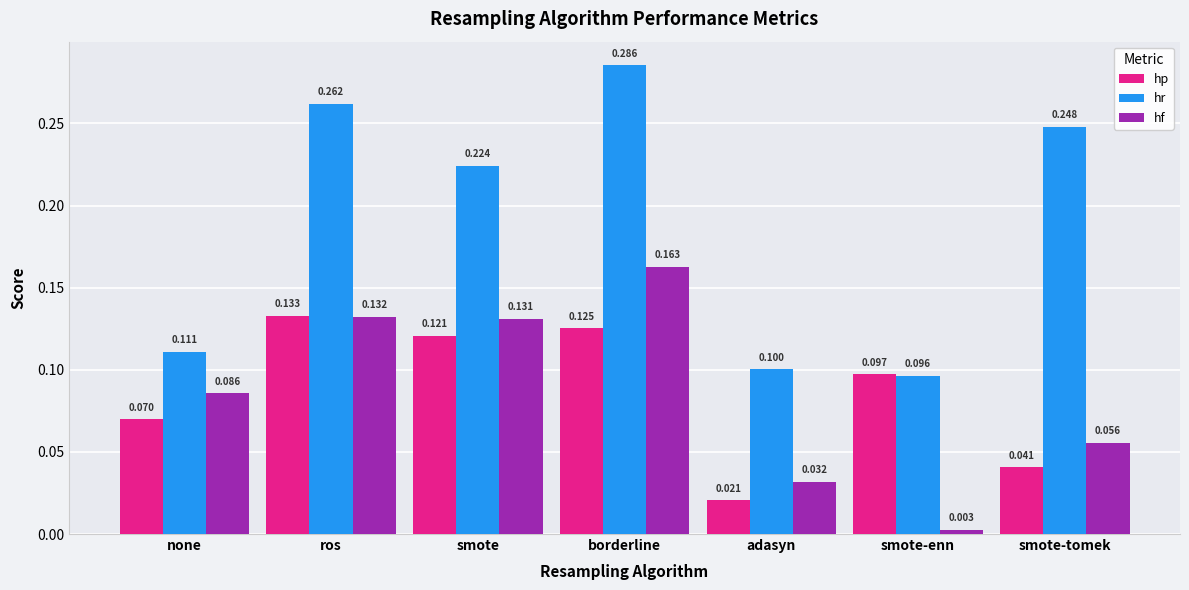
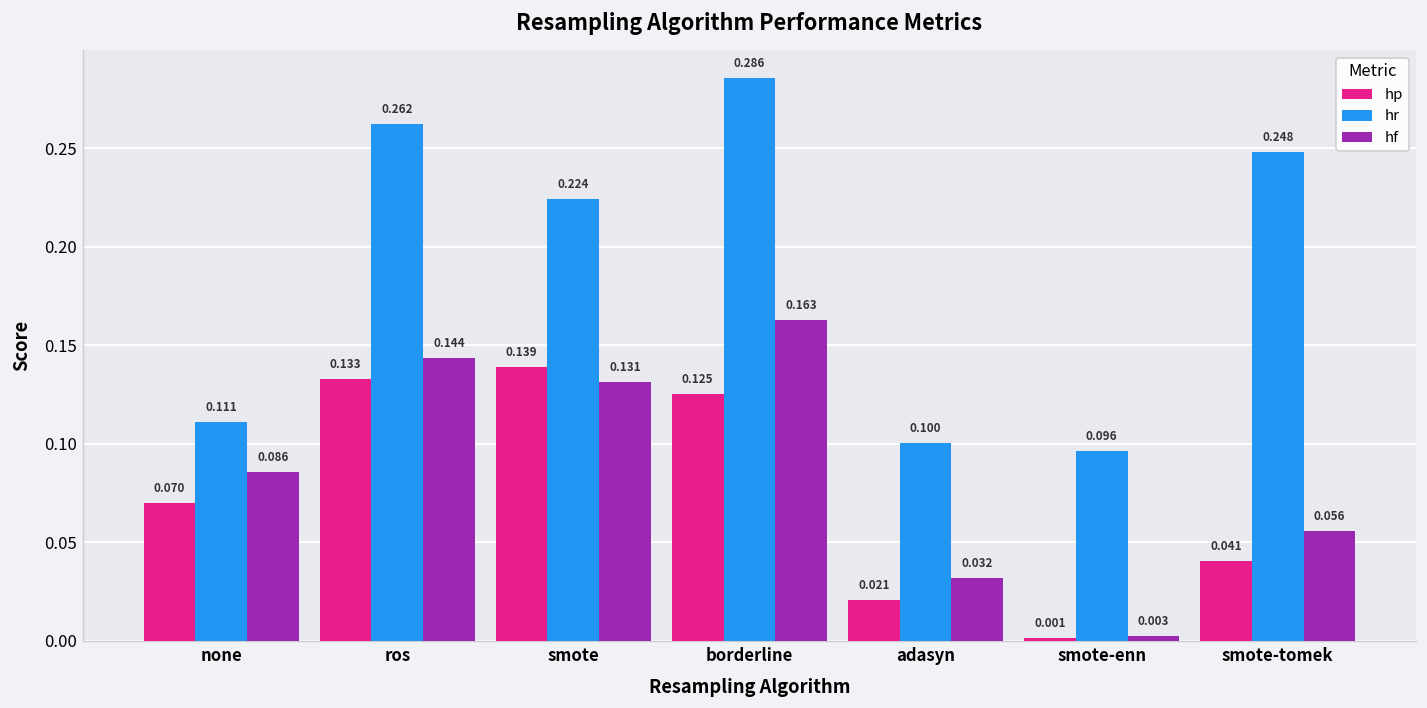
  {
    "hp": {
      "none": 0.070,
      "ros": 0.133,
-     "smote": 0.121,
+     "smote": 0.139,
      "borderline": 0.125,
      "adasyn": 0.021,
-     "smote-enn": 0.097,
+     "smote-enn": 0.001,
      "smote-tomek": 0.041
    },
    "hr": {
      "none": 0.111,
      "ros": 0.262,
      "smote": 0.224,
      "borderline": 0.286,
      "adasyn": 0.100,
      "smote-enn": 0.096,
      "smote-tomek": 0.248
    },
    "hf": {
      "none": 0.086,
-     "ros": 0.132,
+     "ros": 0.144,
      "smote": 0.131,
      "borderline": 0.163,
      "adasyn": 0.032,
      "smote-enn": 0.003,
      "smote-tomek": 0.056
    }
  }
